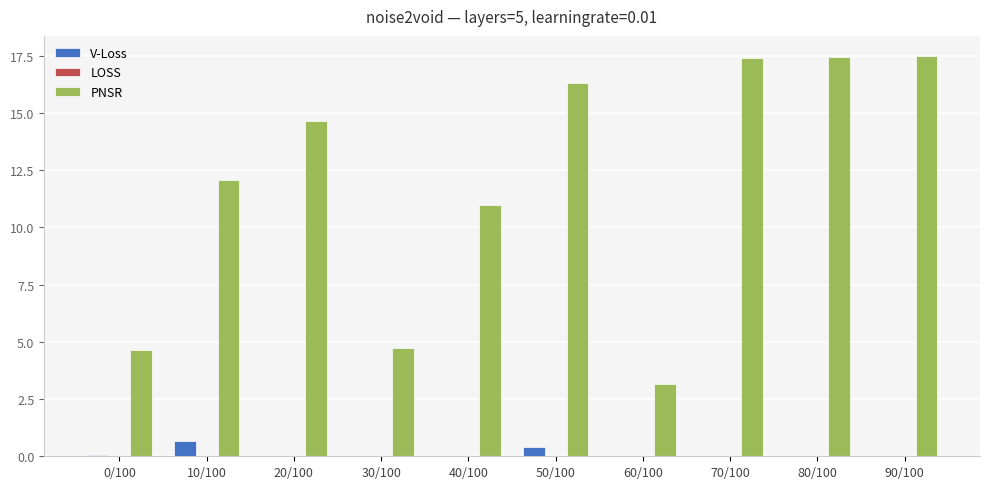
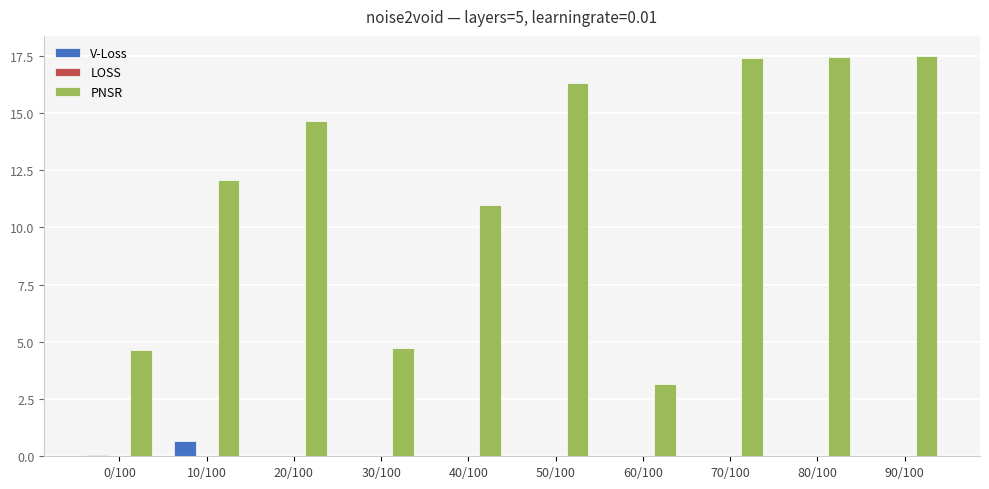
  {
    "V-Loss": {
      "10/100": 0.7,
-     "50/100": 0.4
+     "50/100": 0.0
    },
    "PNSR": {
      "0/100": 4.7,
      "10/100": 12.1,
      "20/100": 14.7,
      "30/100": 4.7,
      "40/100": 11.0,
      "50/100": 16.3,
      "60/100": 3.1,
      "70/100": 17.4,
      "80/100": 17.4,
      "90/100": 17.5
    }
  }
